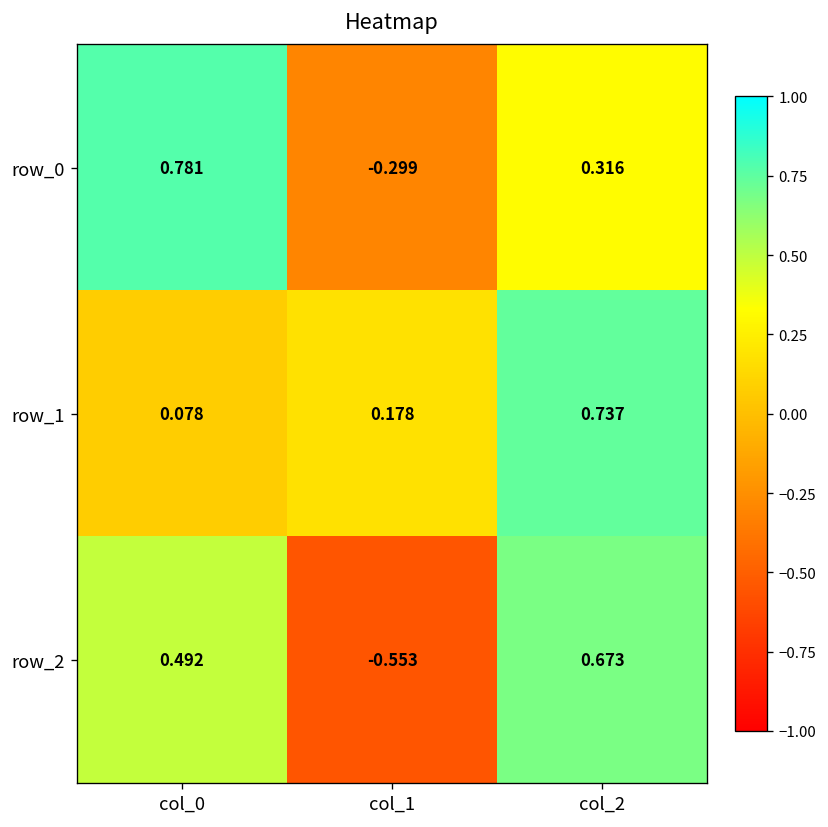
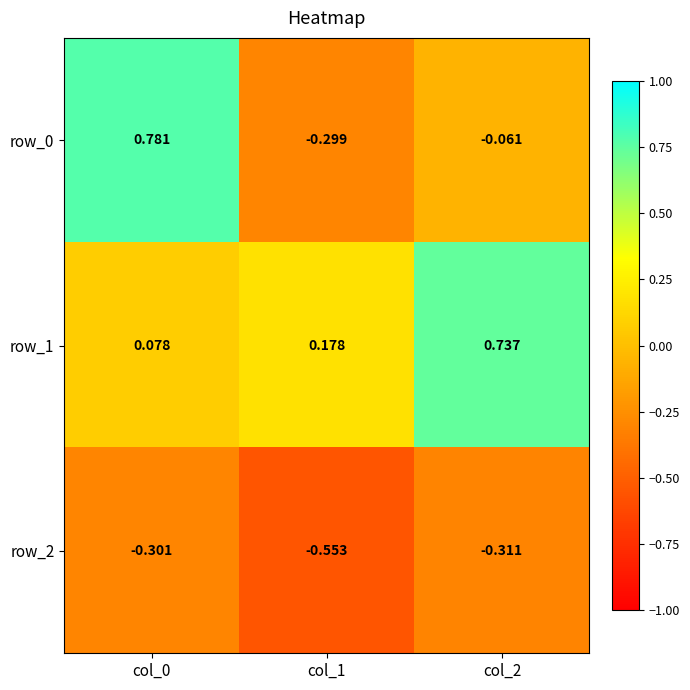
  {
    "row_0": {
      "col_0": 0.781,
      "col_1": -0.299,
-     "col_2": 0.316
+     "col_2": -0.061
    },
    "row_1": {
      "col_0": 0.078,
      "col_1": 0.178,
      "col_2": 0.737
    },
    "row_2": {
-     "col_0": 0.492,
+     "col_0": -0.301,
      "col_1": -0.553,
-     "col_2": 0.673
+     "col_2": -0.311
    }
  }
